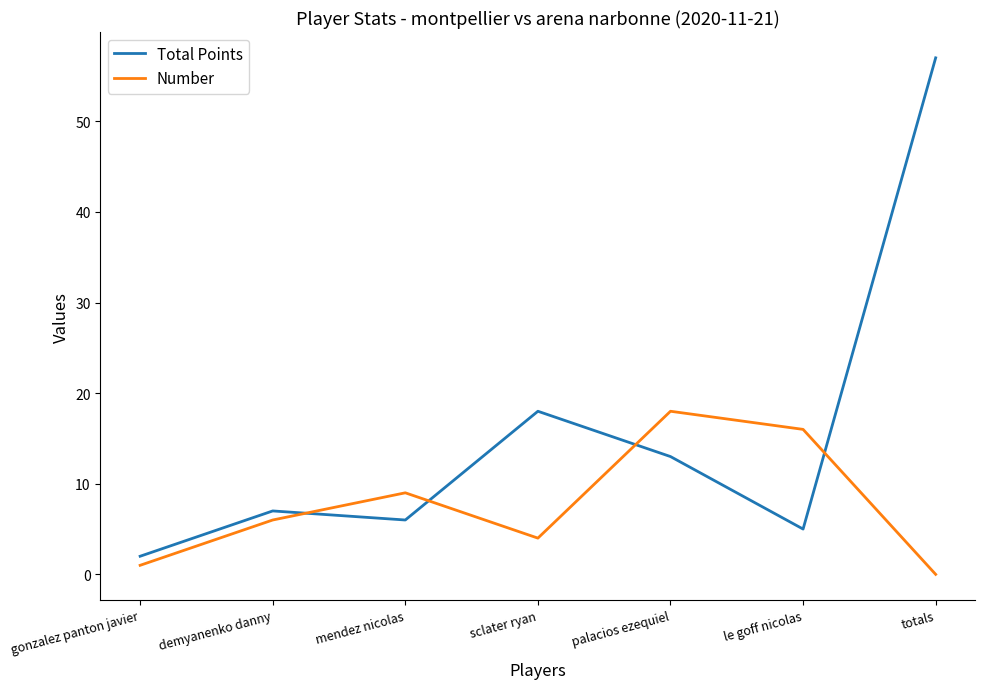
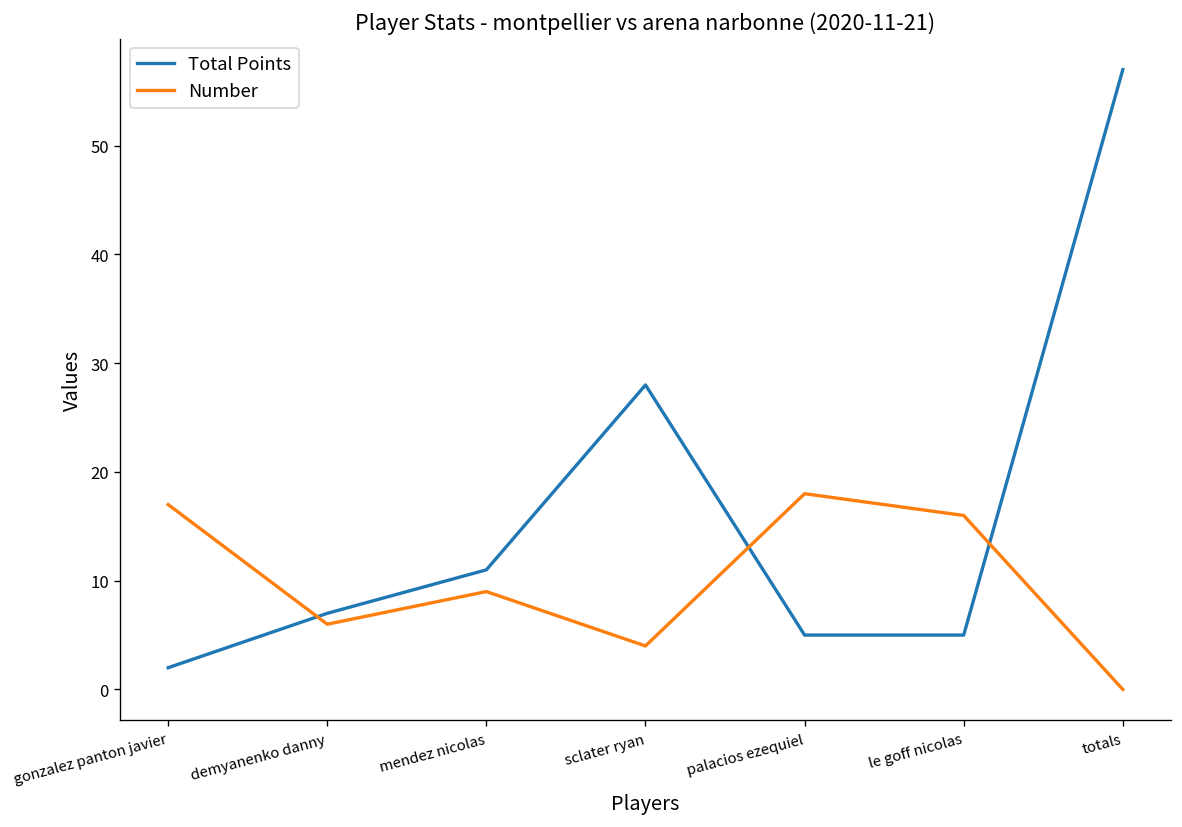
  {
    "Total Points": {
      "gonzalez panton javier": 2,
      "demyanenko danny": 7,
-     "mendez nicolas": 6,
-     "sclater ryan": 18,
-     "palacios ezequiel": 13,
+     "mendez nicolas": 11,
+     "sclater ryan": 28,
+     "palacios ezequiel": 5,
      "le goff nicolas": 5,
      "totals": 57
    },
    "Number": {
-     "gonzalez panton javier": 1,
+     "gonzalez panton javier": 17,
      "demyanenko danny": 6,
      "mendez nicolas": 9,
      "sclater ryan": 4,
      "palacios ezequiel": 18,
      "le goff nicolas": 16,
      "totals": 0
    }
  }
